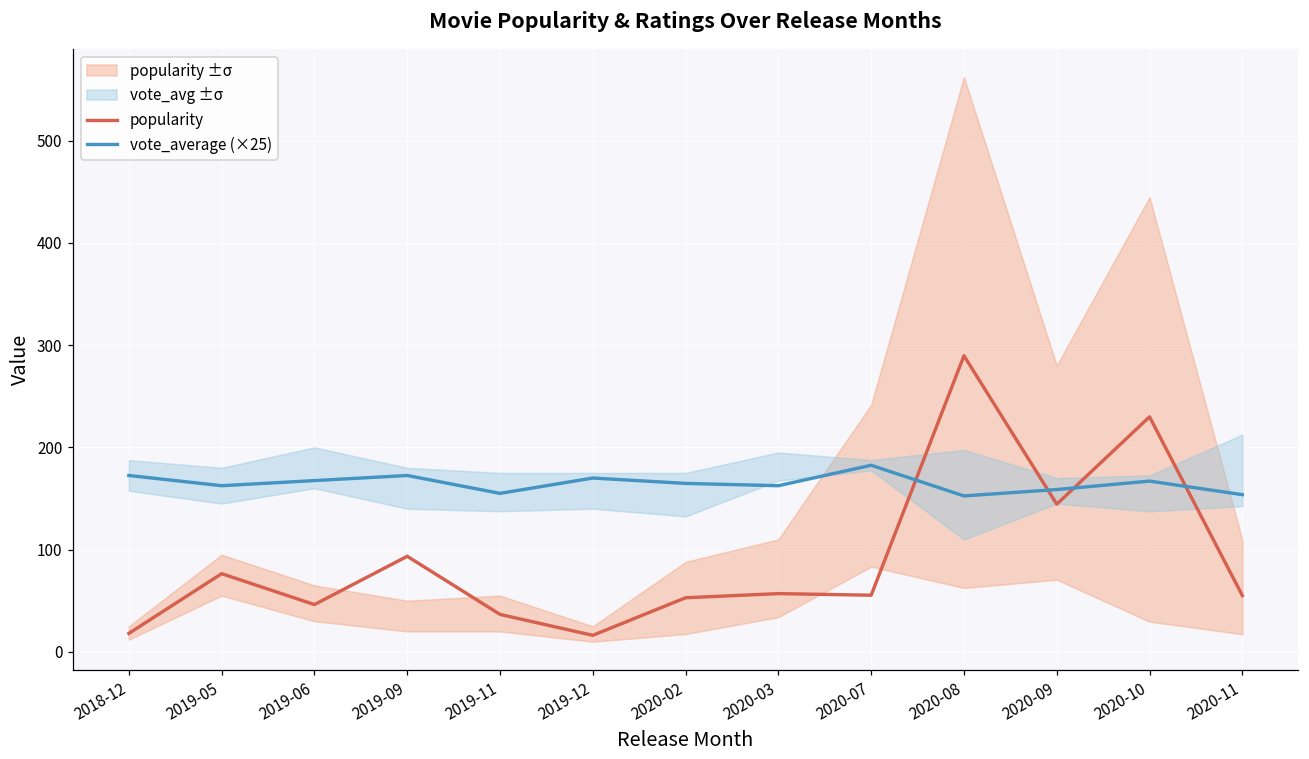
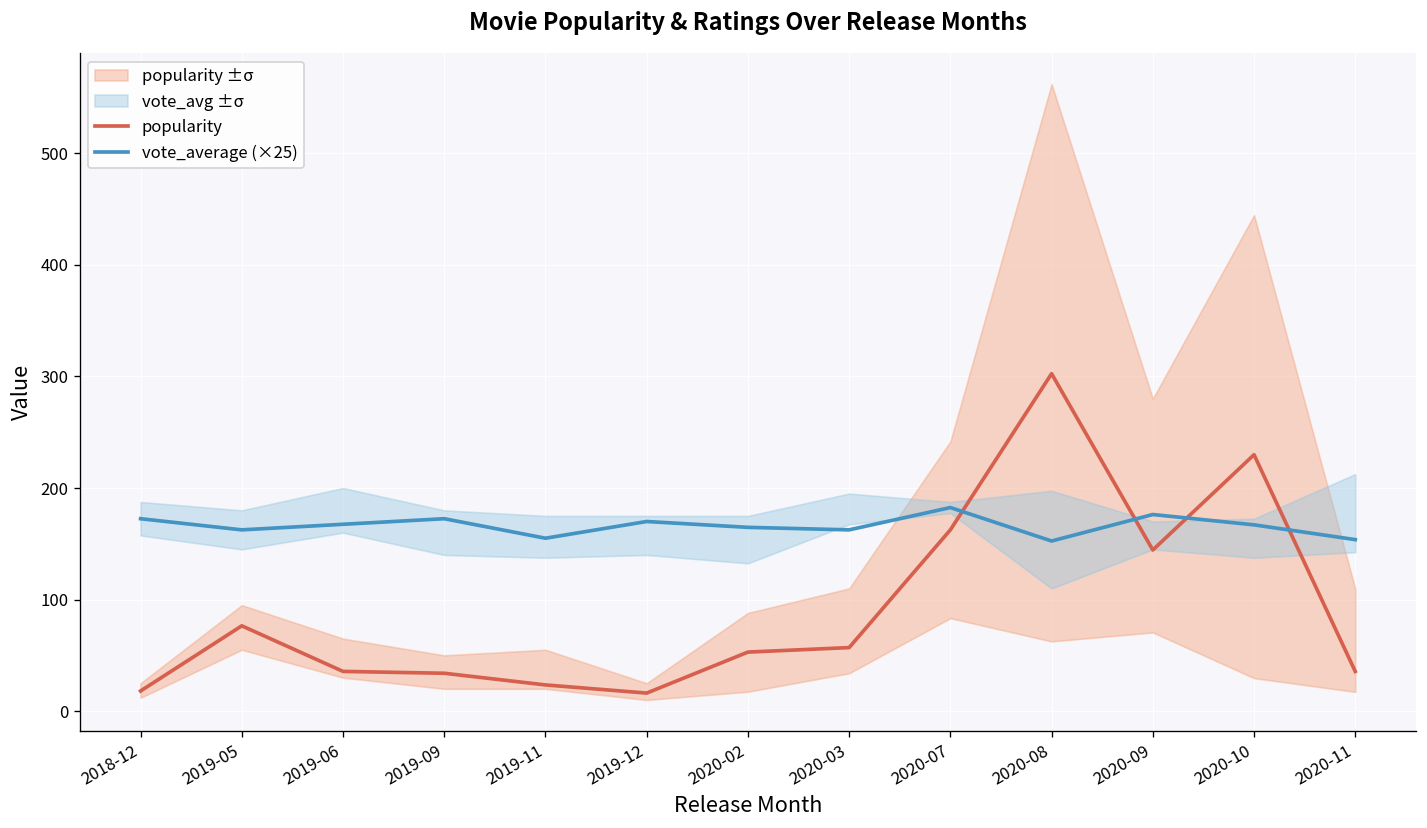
  {
    "popularity": {
      "2018-12": 20,
      "2019-05": 80,
-     "2019-06": 50,
-     "2019-09": 90,
-     "2019-11": 40,
+     "2019-06": 40,
+     "2019-09": 30,
+     "2019-11": 20,
      "2019-12": 20,
      "2020-02": 50,
      "2020-03": 60,
-     "2020-07": 60,
-     "2020-08": 290,
+     "2020-07": 160,
+     "2020-08": 300,
      "2020-09": 140,
      "2020-10": 230,
-     "2020-11": 60
+     "2020-11": 40
    },
    "vote_average (×25)": {
      "2018-12": 170,
      "2019-05": 160,
      "2019-06": 170,
      "2019-09": 170,
      "2019-11": 160,
      "2019-12": 170,
      "2020-02": 160,
      "2020-03": 160,
      "2020-07": 180,
      "2020-08": 150,
-     "2020-09": 160,
+     "2020-09": 180,
      "2020-10": 170,
      "2020-11": 150
    }
  }
